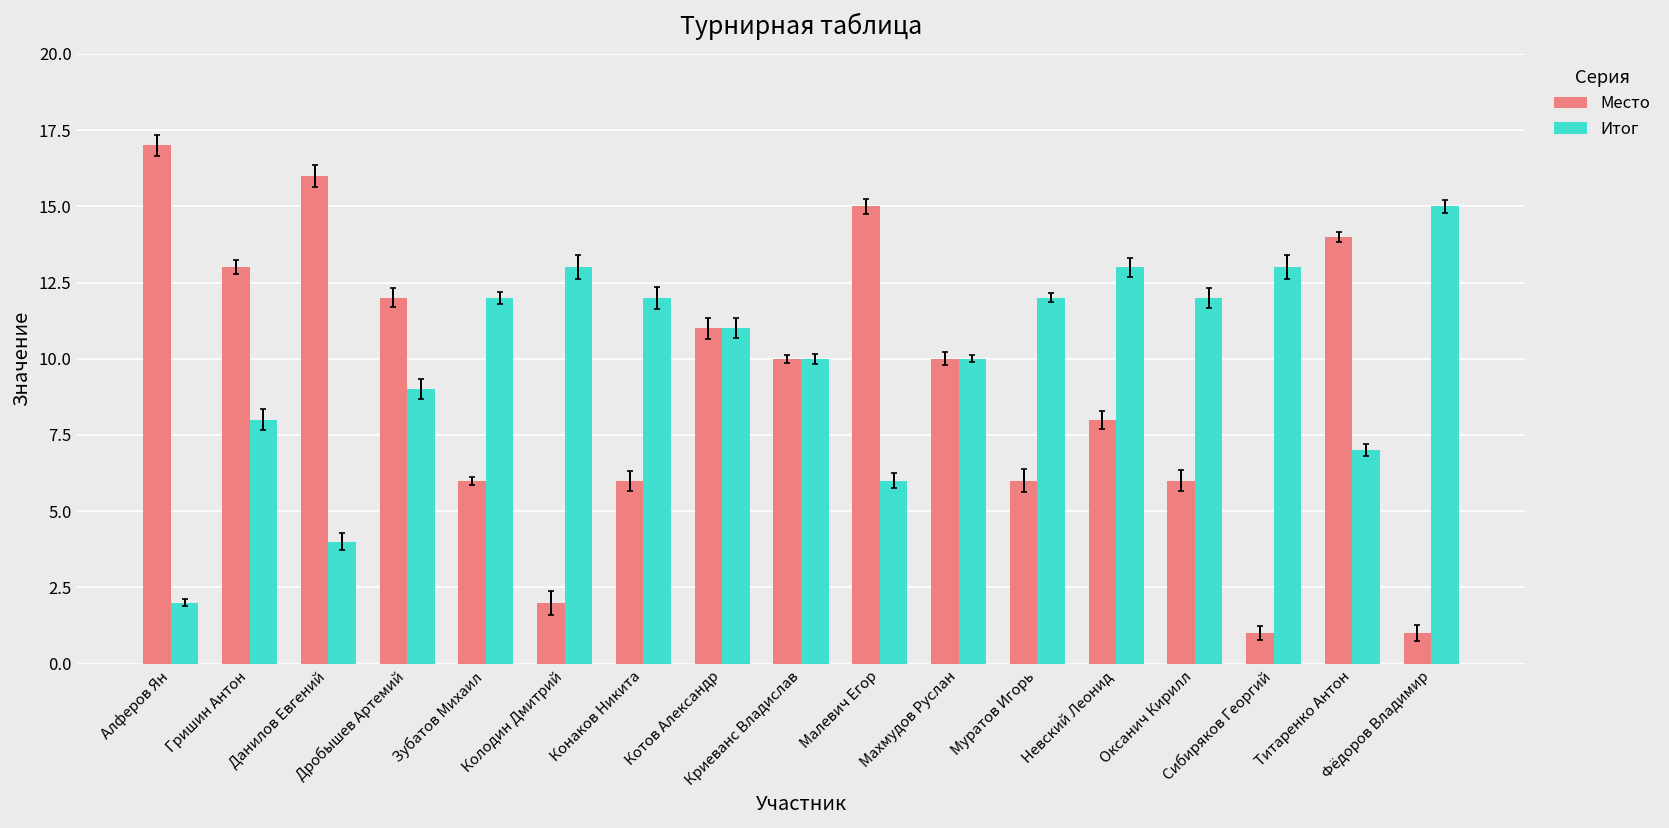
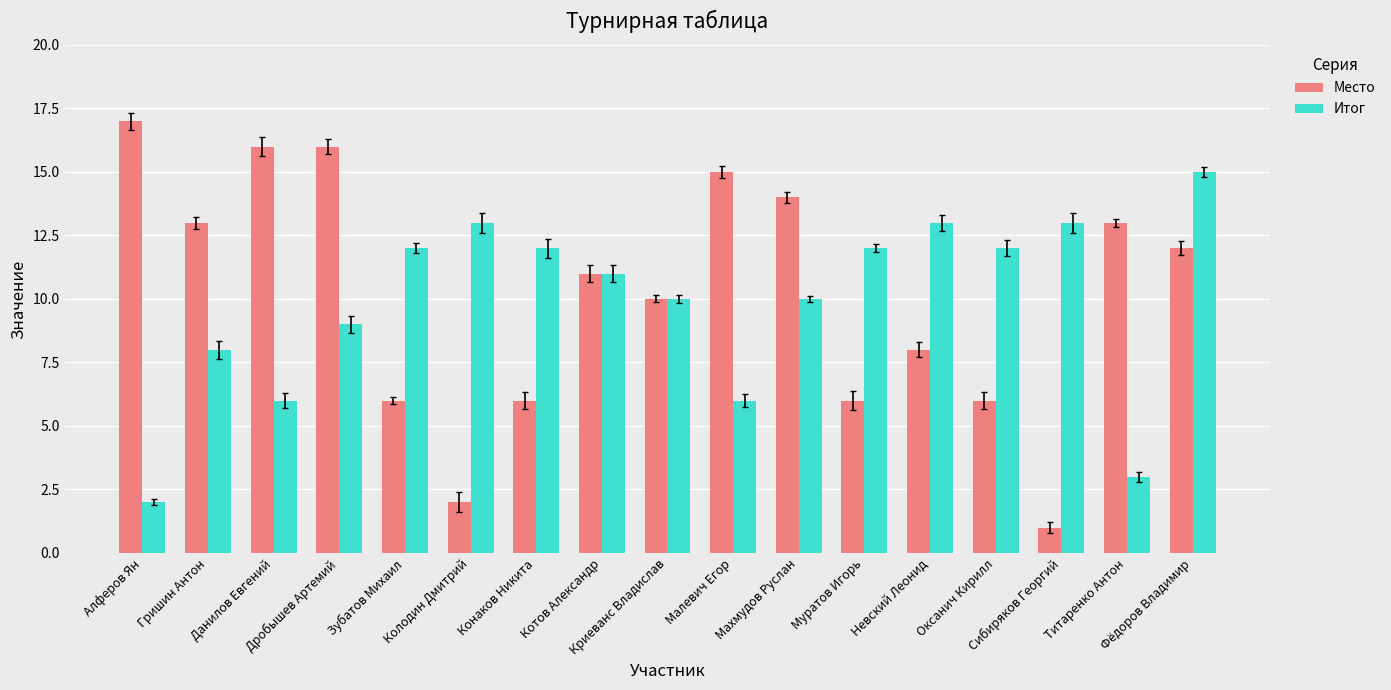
  {
    "Место": {
      "Алферов Ян": 17,
      "Гришин Антон": 13,
      "Данилов Евгений": 16,
-     "Дробышев Артемий": 12,
+     "Дробышев Артемий": 16,
      "Зубатов Михаил": 6,
      "Колодин Дмитрий": 2,
      "Конаков Никита": 6,
      "Котов Александр": 11,
      "Криеванс Владислав": 10,
      "Малевич Егор": 15,
-     "Махмудов Руслан": 10,
+     "Махмудов Руслан": 14,
      "Муратов Игорь": 6,
      "Невский Леонид": 8,
      "Оксанич Кирилл": 6,
      "Сибиряков Георгий": 1,
-     "Титаренко Антон": 14,
-     "Фёдоров Владимир": 1
+     "Титаренко Антон": 13,
+     "Фёдоров Владимир": 12
    },
    "Итог": {
      "Алферов Ян": 2,
      "Гришин Антон": 8,
-     "Данилов Евгений": 4,
+     "Данилов Евгений": 6,
      "Дробышев Артемий": 9,
      "Зубатов Михаил": 12,
      "Колодин Дмитрий": 13,
      "Конаков Никита": 12,
      "Котов Александр": 11,
      "Криеванс Владислав": 10,
      "Малевич Егор": 6,
      "Махмудов Руслан": 10,
      "Муратов Игорь": 12,
      "Невский Леонид": 13,
      "Оксанич Кирилл": 12,
      "Сибиряков Георгий": 13,
-     "Титаренко Антон": 7,
+     "Титаренко Антон": 3,
      "Фёдоров Владимир": 15
    }
  }
